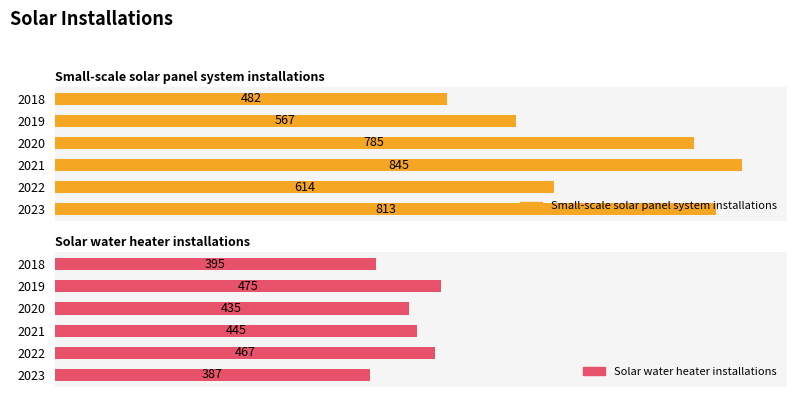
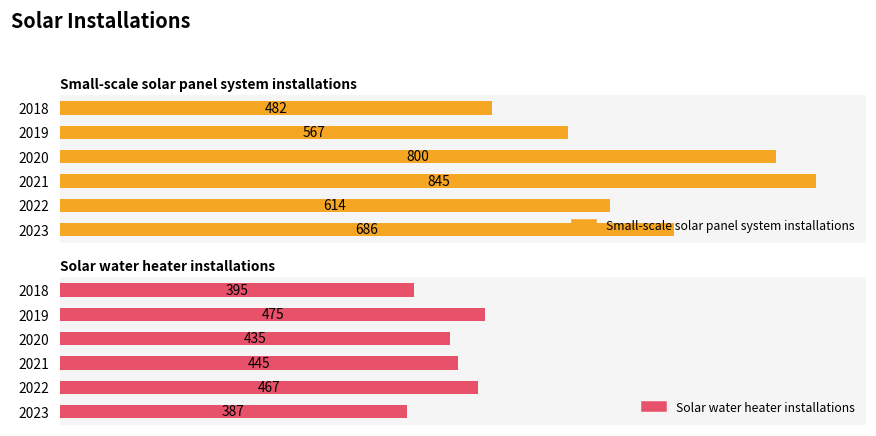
  {
    "Small-scale solar panel system installations": {
      "2018": 482,
      "2019": 567,
-     "2020": 785,
+     "2020": 800,
      "2021": 845,
      "2022": 614,
-     "2023": 813
+     "2023": 686
    },
    "Solar water heater installations": {
      "2018": 395,
      "2019": 475,
      "2020": 435,
      "2021": 445,
      "2022": 467,
      "2023": 387
    }
  }
